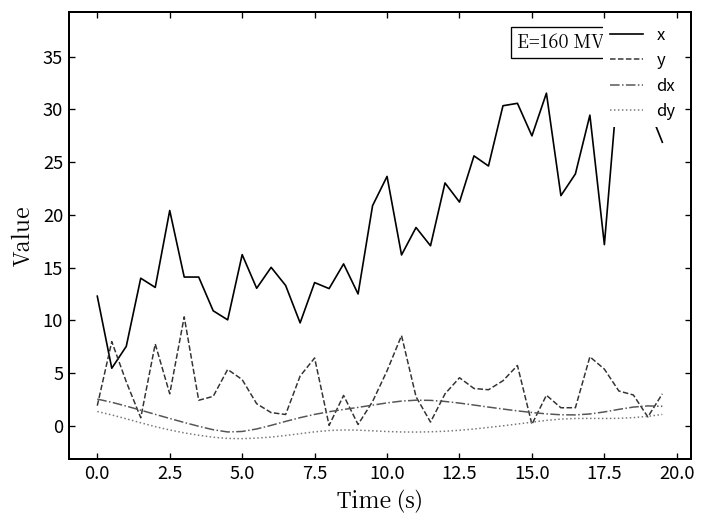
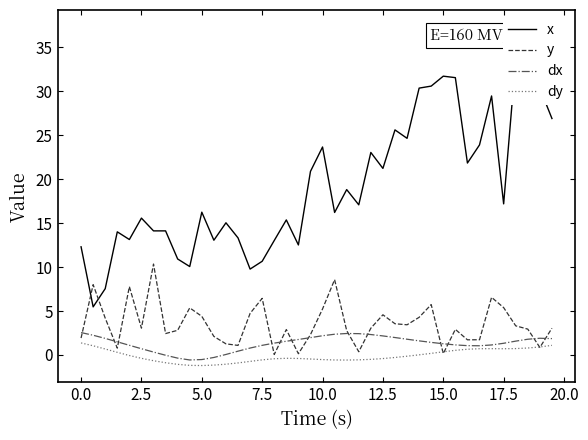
  {
    "x": {
      "0.0": 12,
-     "2.5": 20,
+     "2.5": 16,
      "5.0": 16,
-     "7.5": 14,
+     "7.5": 11,
      "10.0": 24,
      "12.5": 21,
-     "15.0": 27,
+     "15.0": 32,
      "17.5": 17
    }
  }
